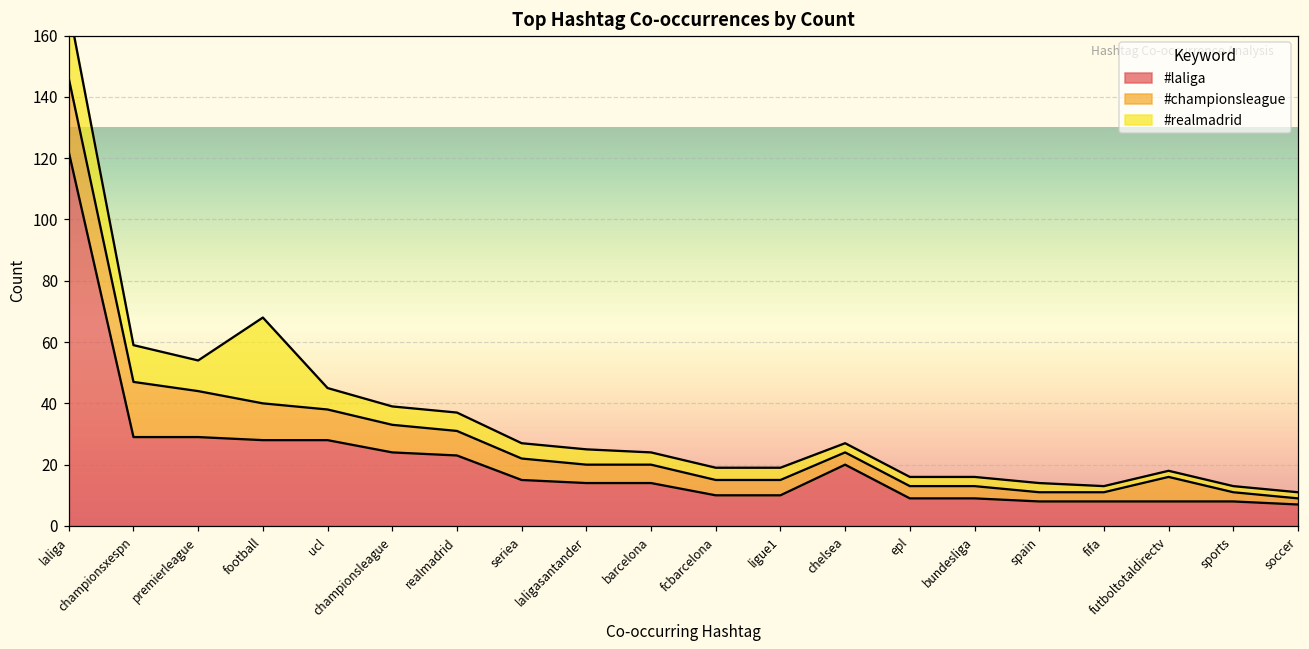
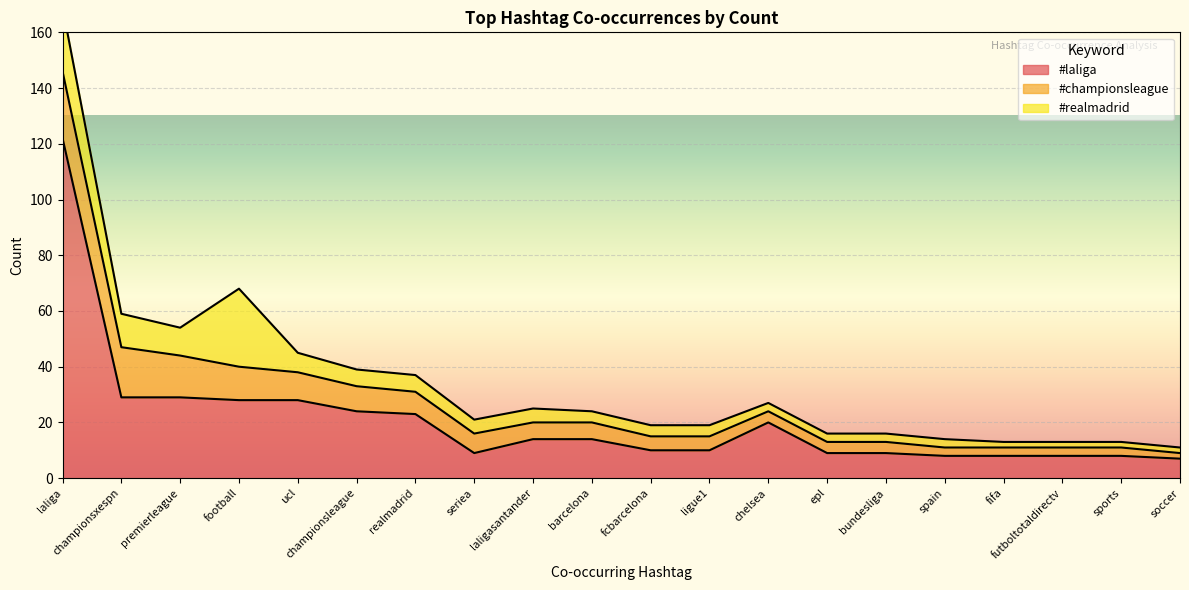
  {
    "#laliga": {
      "laliga": 122,
      "championsxespn": 29,
      "premierleague": 29,
      "football": 28,
      "ucl": 28,
      "championsleague": 24,
      "realmadrid": 23,
-     "seriea": 15,
+     "seriea": 9,
      "laligasantander": 14,
      "barcelona": 14,
      "fcbarcelona": 10,
      "ligue1": 10,
      "chelsea": 20,
      "epl": 9,
      "bundesliga": 9,
      "spain": 8,
      "fifa": 8,
      "futboltotaldirectv": 8,
      "sports": 8,
      "soccer": 7
    },
    "#championsleague": {
      "laliga": 24,
      "championsxespn": 18,
      "premierleague": 15,
      "football": 12,
      "ucl": 10,
      "championsleague": 9,
      "realmadrid": 8,
      "seriea": 7,
      "laligasantander": 6,
      "barcelona": 6,
      "fcbarcelona": 5,
      "ligue1": 5,
      "chelsea": 4,
      "epl": 4,
      "bundesliga": 4,
      "spain": 3,
      "fifa": 3,
-     "futboltotaldirectv": 8,
+     "futboltotaldirectv": 3,
      "sports": 3,
      "soccer": 2
    },
    "#realmadrid": {
      "championsxespn": 12,
      "premierleague": 10,
      "football": 28,
      "ucl": 7,
      "championsleague": 6,
      "realmadrid": 6,
      "seriea": 5,
      "laligasantander": 5,
      "barcelona": 4,
      "fcbarcelona": 4,
      "ligue1": 4,
      "chelsea": 3,
      "epl": 3,
      "bundesliga": 3,
      "spain": 3,
      "fifa": 2,
      "futboltotaldirectv": 2,
      "sports": 2,
      "soccer": 2
    }
  }
